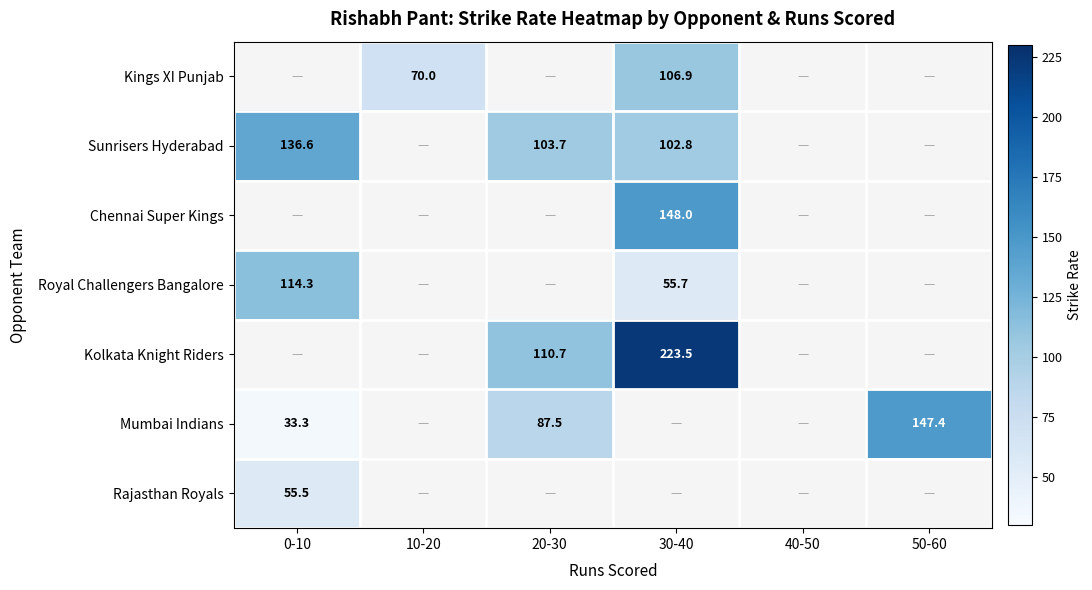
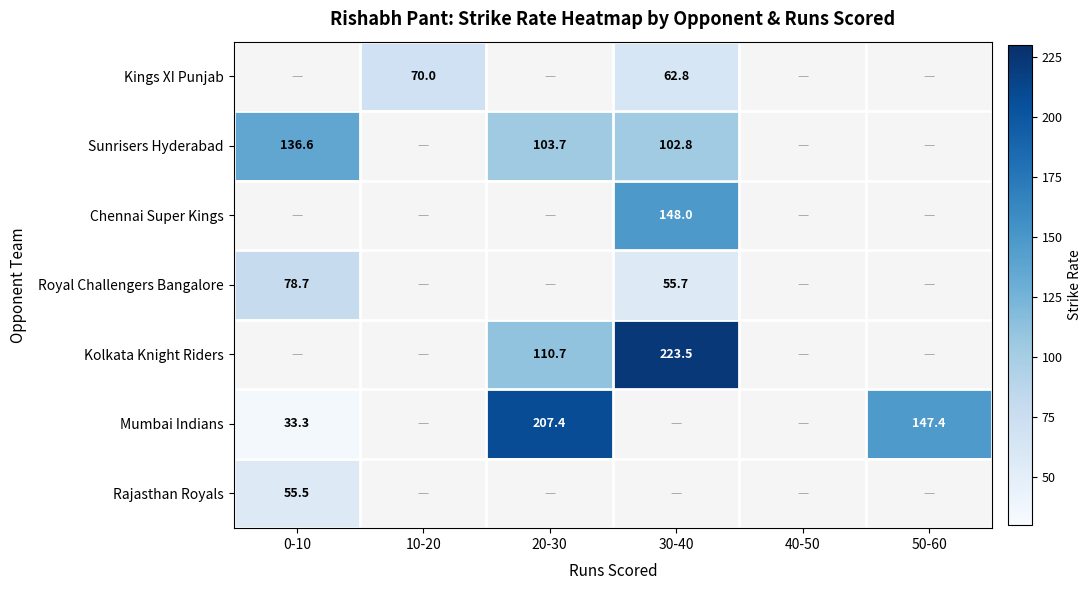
  {
    "Kings XI Punjab": {
      "10-20": 70.0,
-     "30-40": 106.9
+     "30-40": 62.8
    },
    "Sunrisers Hyderabad": {
      "0-10": 136.6,
      "20-30": 103.7,
      "30-40": 102.8
    },
    "Chennai Super Kings": {
      "30-40": 148.0
    },
    "Royal Challengers Bangalore": {
-     "0-10": 114.3,
+     "0-10": 78.7,
      "30-40": 55.7
    },
    "Kolkata Knight Riders": {
      "20-30": 110.7,
      "30-40": 223.5
    },
    "Mumbai Indians": {
      "0-10": 33.3,
-     "20-30": 87.5,
+     "20-30": 207.4,
      "50-60": 147.4
    },
    "Rajasthan Royals": {
      "0-10": 55.5
    }
  }
